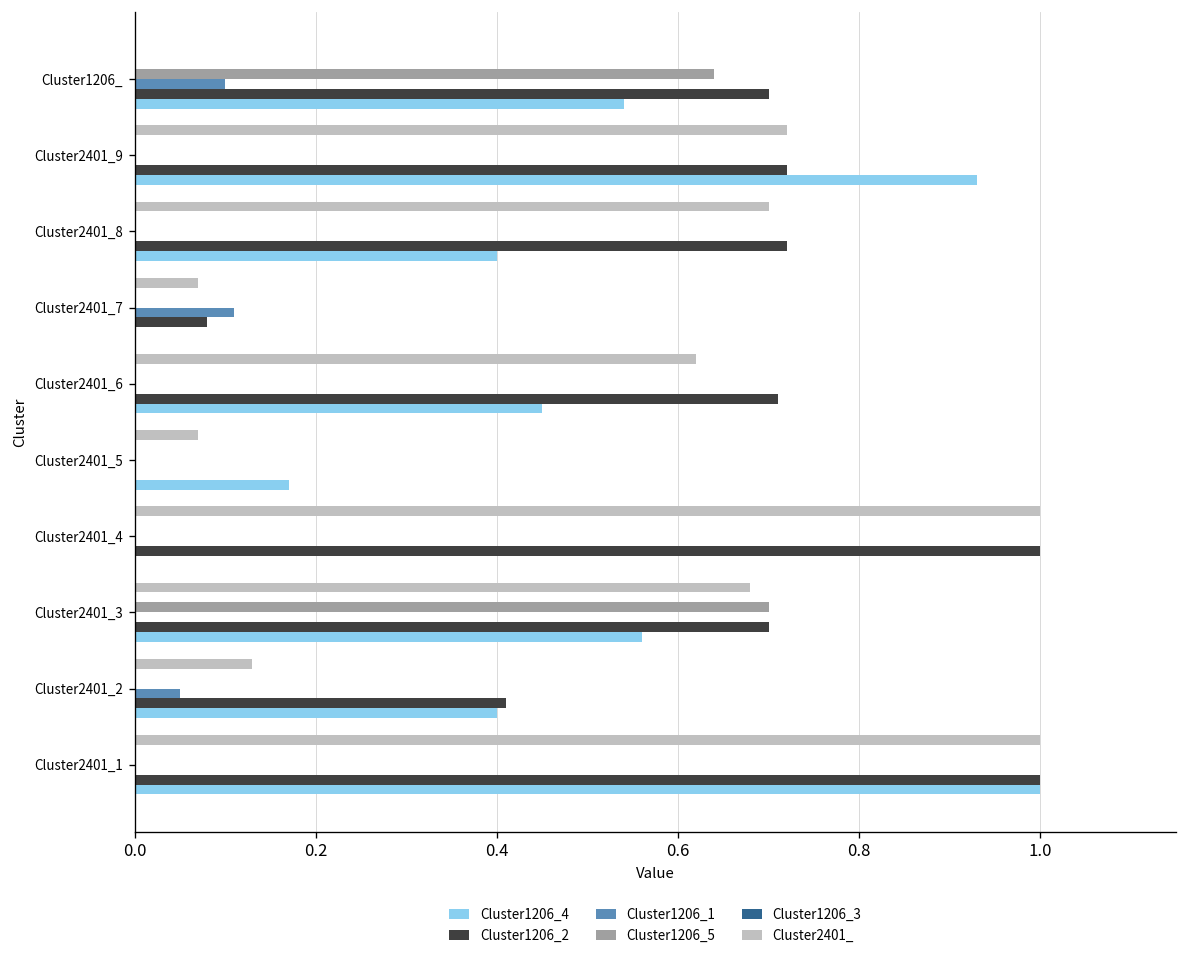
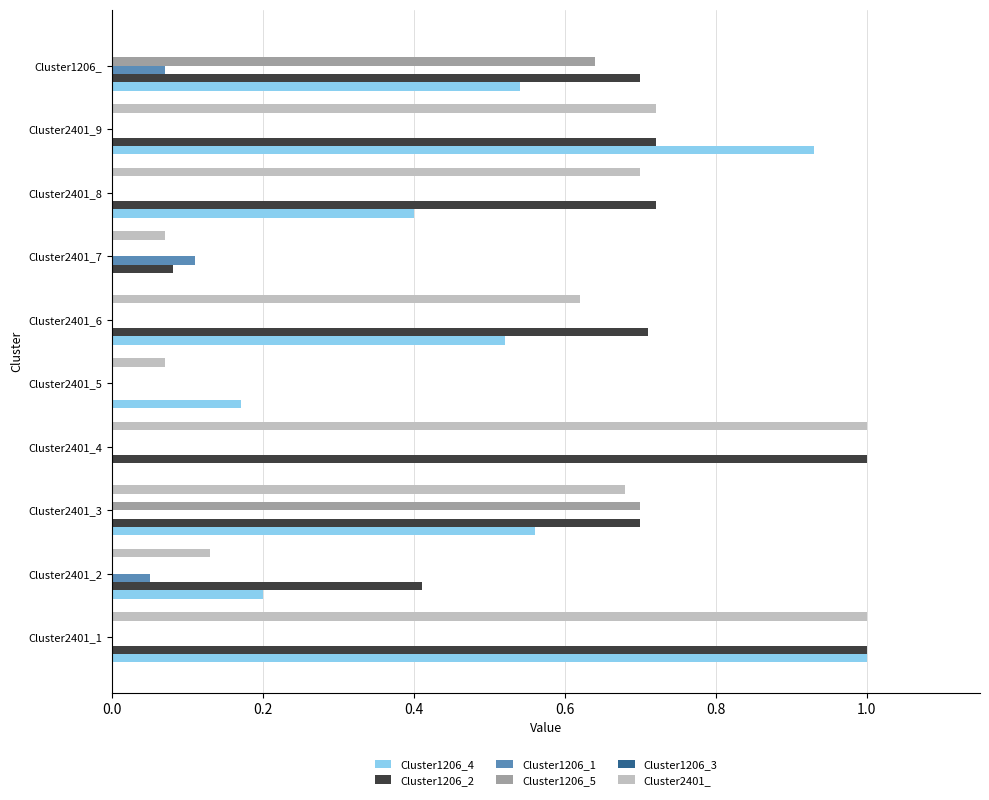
  {
    "Cluster1206_4": {
      "Cluster1206_": 0.54,
      "Cluster2401_9": 0.93,
      "Cluster2401_8": 0.40,
      "Cluster2401_7": 0.00,
-     "Cluster2401_6": 0.45,
+     "Cluster2401_6": 0.52,
      "Cluster2401_5": 0.17,
      "Cluster2401_4": 0.00,
      "Cluster2401_3": 0.56,
-     "Cluster2401_2": 0.4,
+     "Cluster2401_2": 0.2,
      "Cluster2401_1": 1.00
    },
    "Cluster1206_2": {
      "Cluster1206_": 0.70,
      "Cluster2401_9": 0.72,
      "Cluster2401_8": 0.72,
      "Cluster2401_7": 0.08,
      "Cluster2401_6": 0.71,
      "Cluster2401_5": 0.00,
      "Cluster2401_4": 1.00,
      "Cluster2401_3": 0.70,
      "Cluster2401_2": 0.41,
      "Cluster2401_1": 1.00
    },
    "Cluster1206_1": {
-     "Cluster1206_": 0.10,
+     "Cluster1206_": 0.07,
      "Cluster2401_9": 0.00,
      "Cluster2401_8": 0.00,
      "Cluster2401_7": 0.11,
      "Cluster2401_6": 0.00,
      "Cluster2401_5": 0.00,
      "Cluster2401_4": 0.00,
      "Cluster2401_3": 0.00,
      "Cluster2401_2": 0.05,
      "Cluster2401_1": 0.00
    },
    "Cluster1206_3": {
      "Cluster1206_": 0.00,
      "Cluster2401_9": 0.00,
      "Cluster2401_8": 0.00,
      "Cluster2401_7": 0.00,
      "Cluster2401_6": 0.00,
      "Cluster2401_5": 0.00,
      "Cluster2401_4": 0.00,
      "Cluster2401_3": 0.00,
      "Cluster2401_2": 0.00,
      "Cluster2401_1": 0.00
    }
  }
